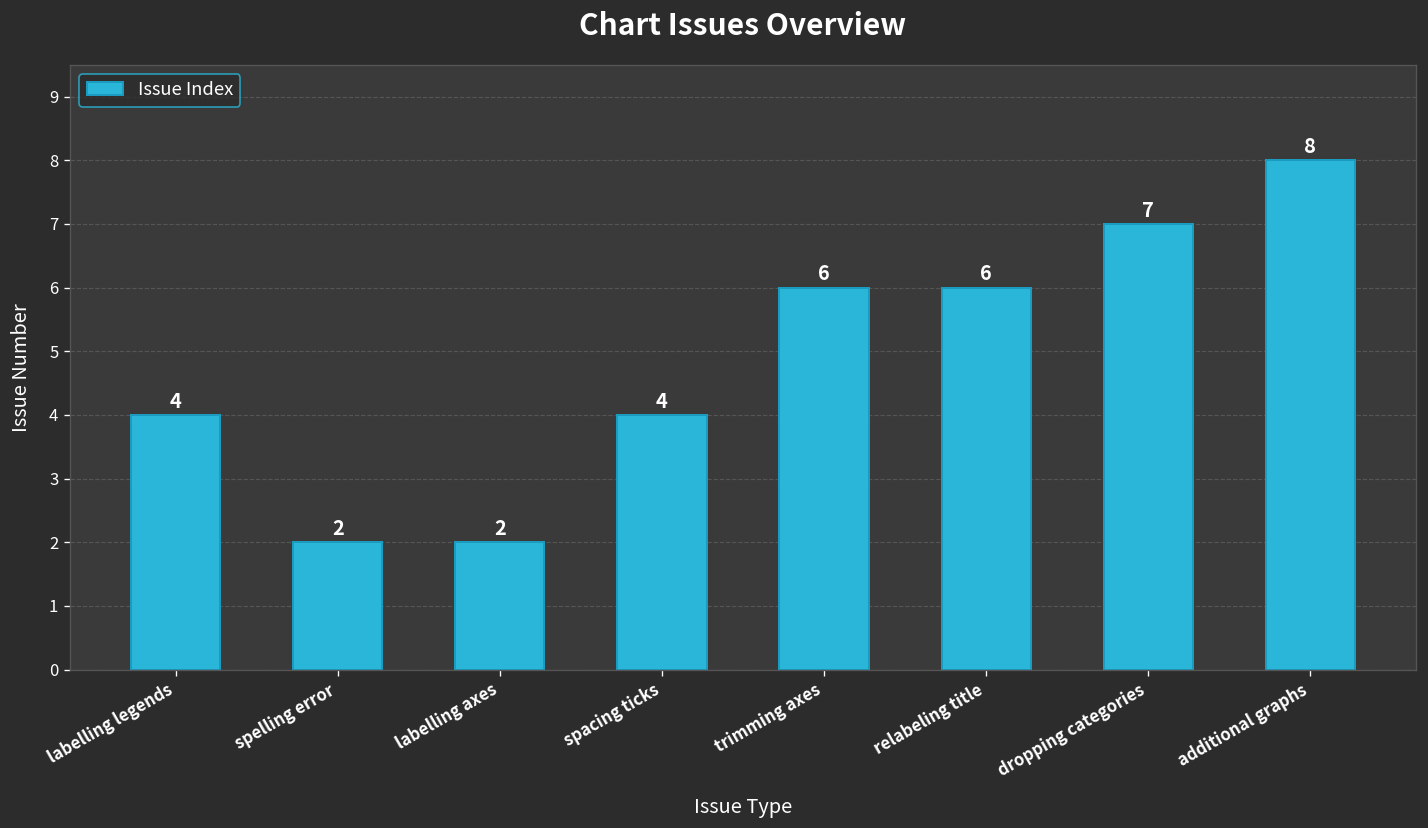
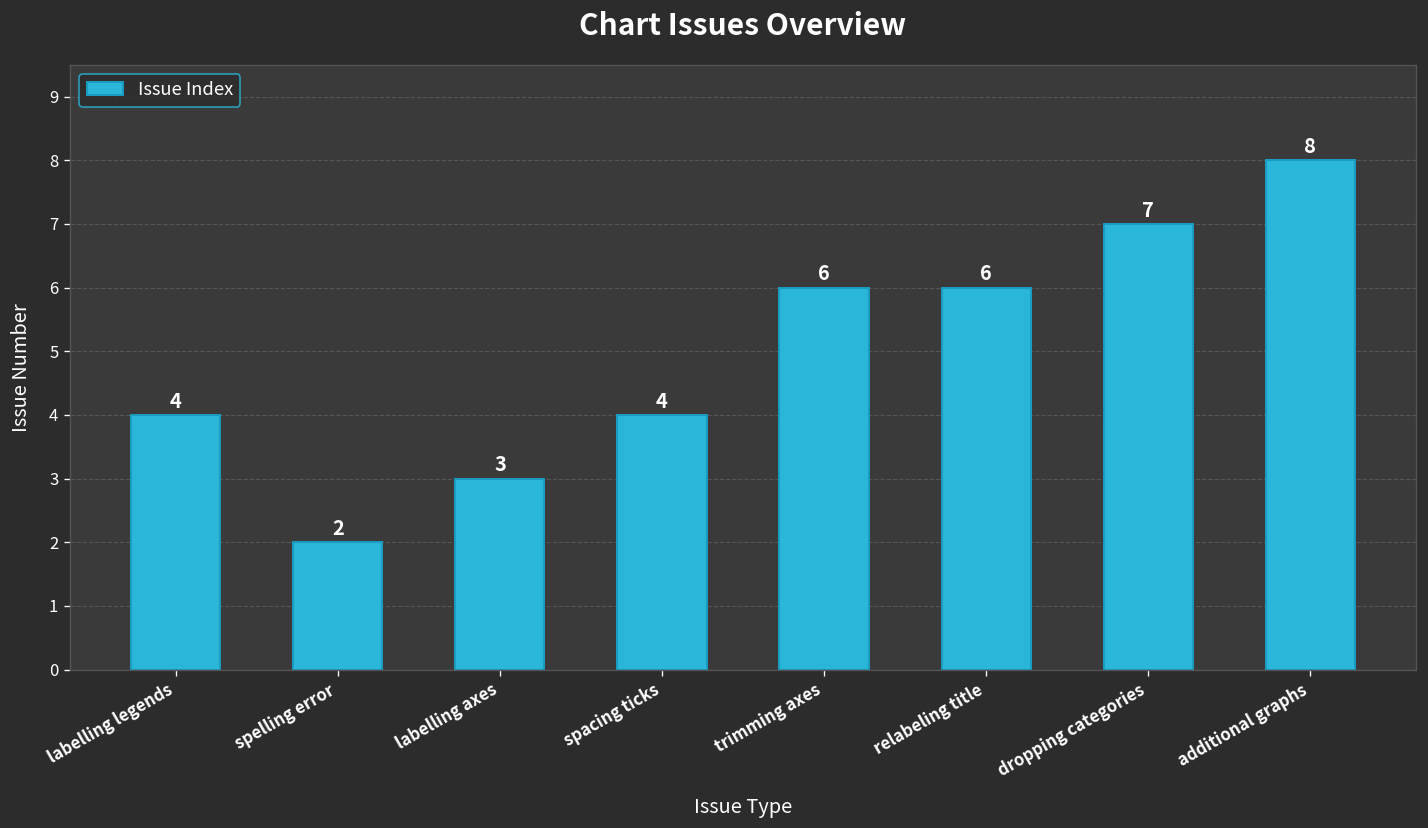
  {
    "labelling legends": 4,
    "spelling error": 2,
-   "labelling axes": 2,
+   "labelling axes": 3,
    "spacing ticks": 4,
    "trimming axes": 6,
    "relabeling title": 6,
    "dropping categories": 7,
    "additional graphs": 8
  }
